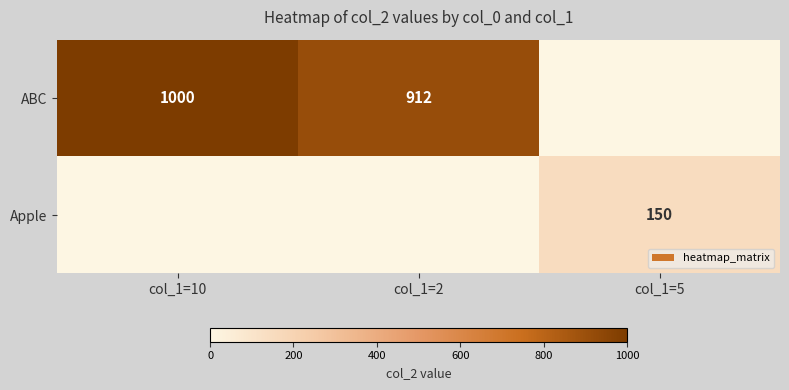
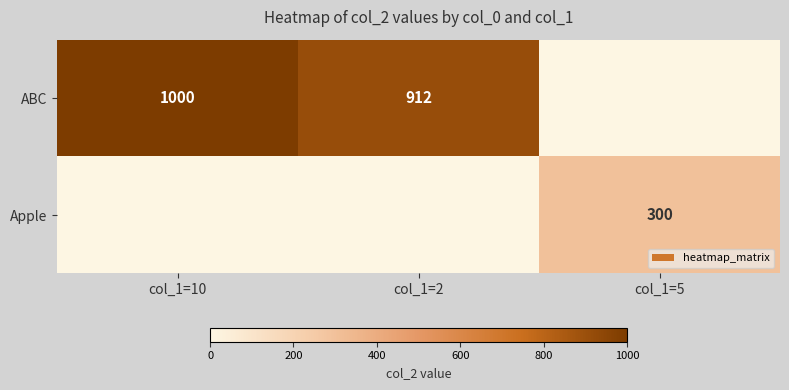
  {
    "ABC": {
      "col_1=10": 1000,
      "col_1=2": 912
    },
    "Apple": {
-     "col_1=5": 150
+     "col_1=5": 300
    }
  }
